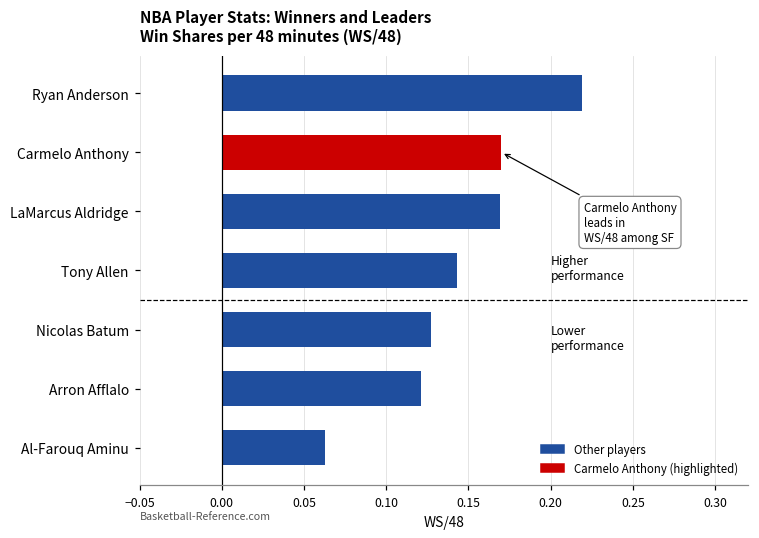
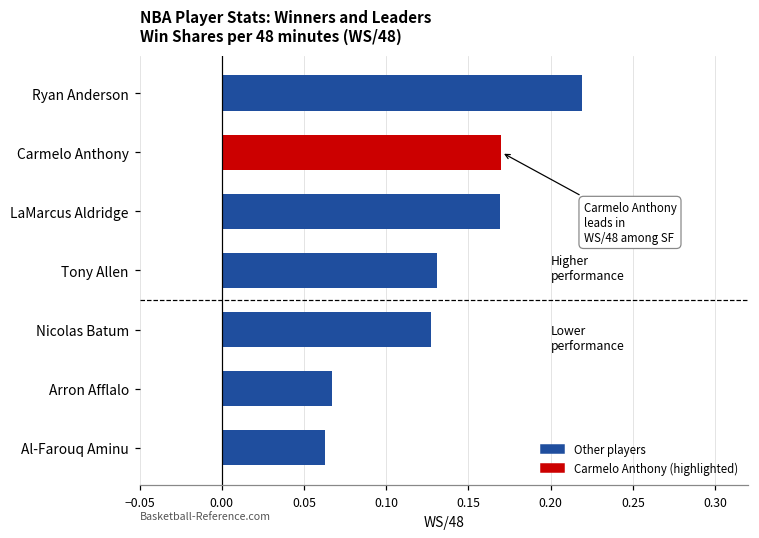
  {
    "Ryan Anderson": 0.219,
    "LaMarcus Aldridge": 0.169,
-   "Tony Allen": 0.143,
+   "Tony Allen": 0.131,
    "Nicolas Batum": 0.127,
-   "Arron Afflalo": 0.121,
+   "Arron Afflalo": 0.067,
    "Al-Farouq Aminu": 0.063
  }
